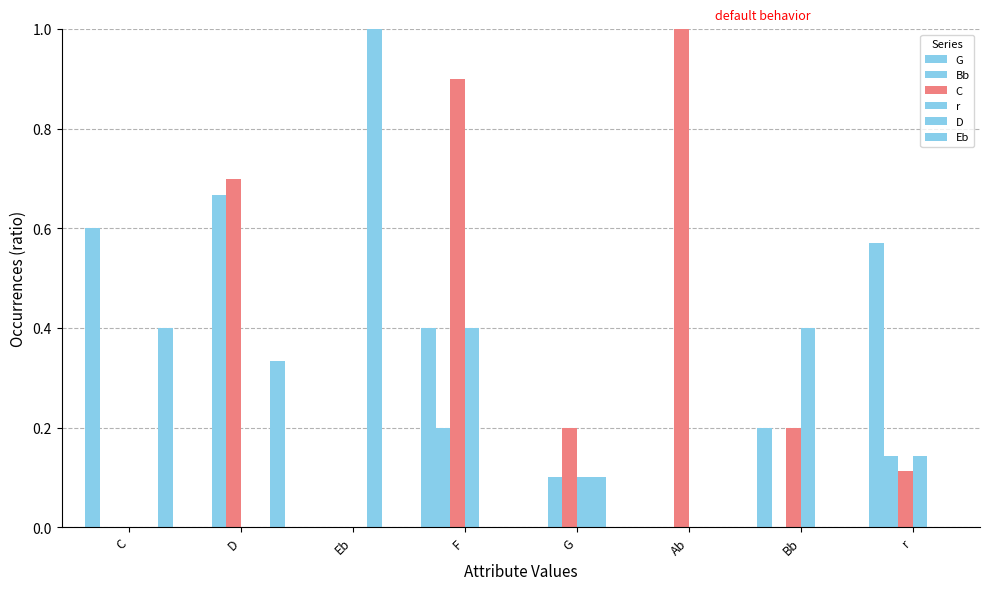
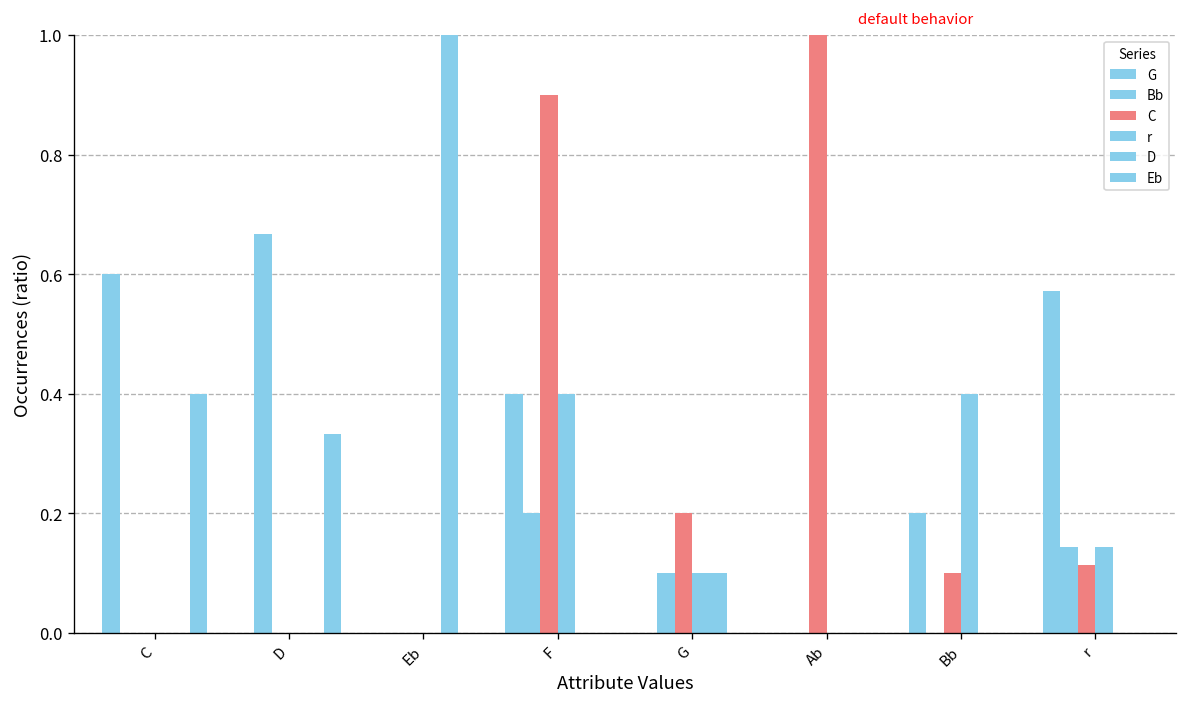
  {
    "C": {
      "C": 0.0,
-     "D": 0.7,
+     "D": 0.0,
      "Eb": 0.0,
      "F": 0.9,
      "G": 0.2,
      "Ab": 1.0,
-     "Bb": 0.2,
+     "Bb": 0.1,
      "r": 0.11
    }
  }
